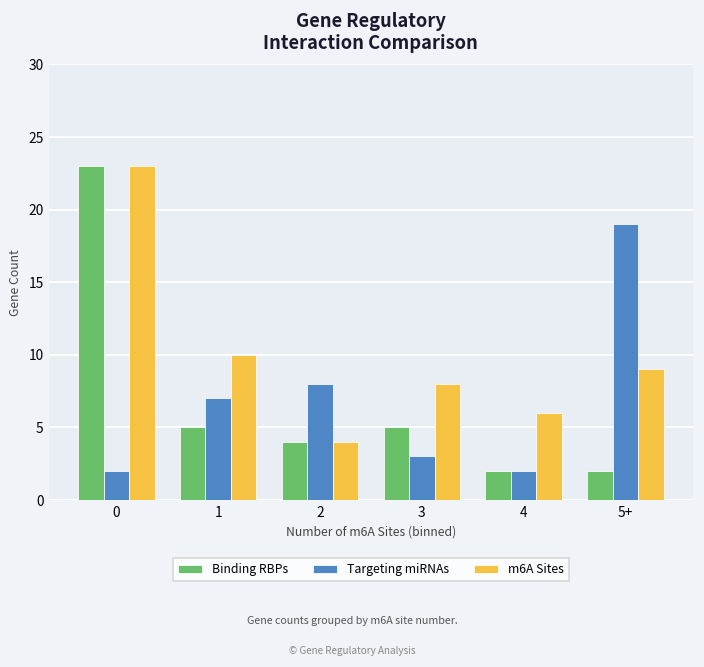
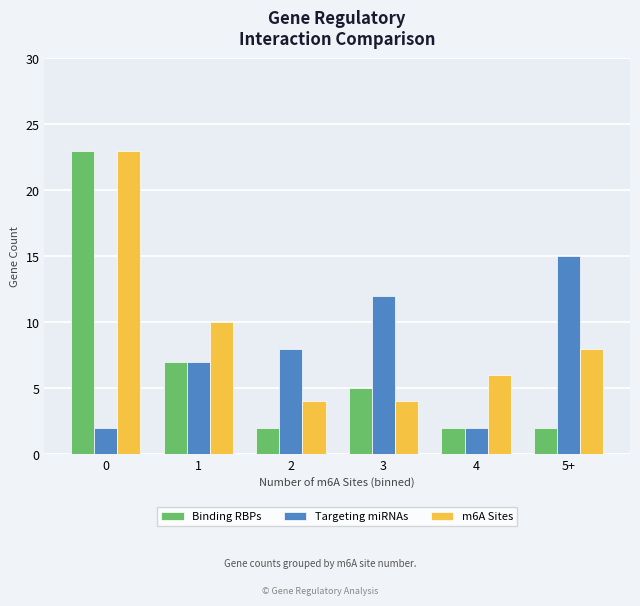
  {
    "Binding RBPs": {
      "0": 23,
-     "1": 5,
-     "2": 4,
+     "1": 7,
+     "2": 2,
      "3": 5,
      "4": 2,
      "5+": 2
    },
    "Targeting miRNAs": {
      "0": 2,
      "1": 7,
      "2": 8,
-     "3": 3,
+     "3": 12,
      "4": 2,
-     "5+": 19
+     "5+": 15
    },
    "m6A Sites": {
      "0": 23,
      "1": 10,
      "2": 4,
-     "3": 8,
+     "3": 4,
      "4": 6,
-     "5+": 9
+     "5+": 8
    }
  }
